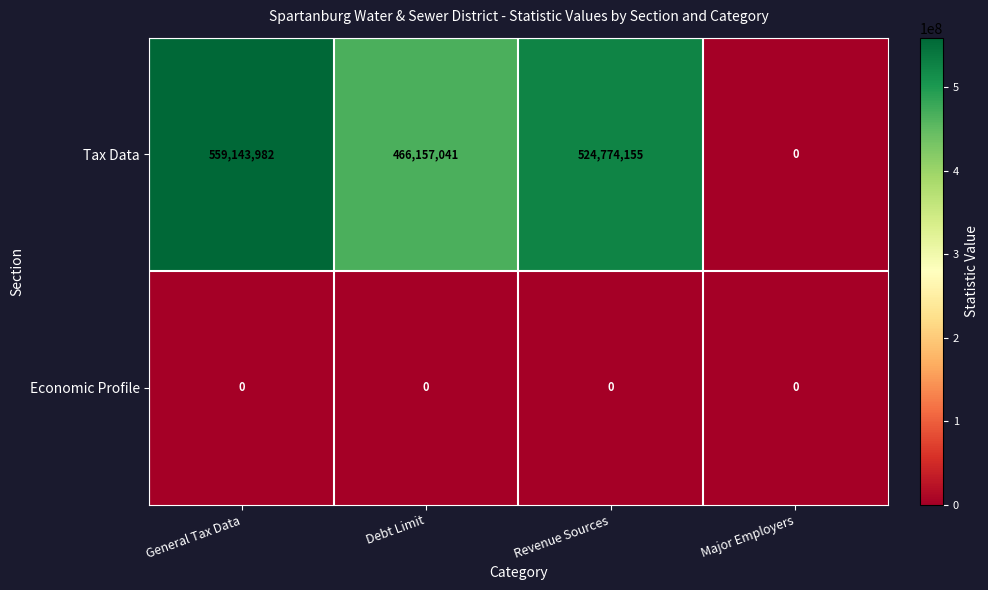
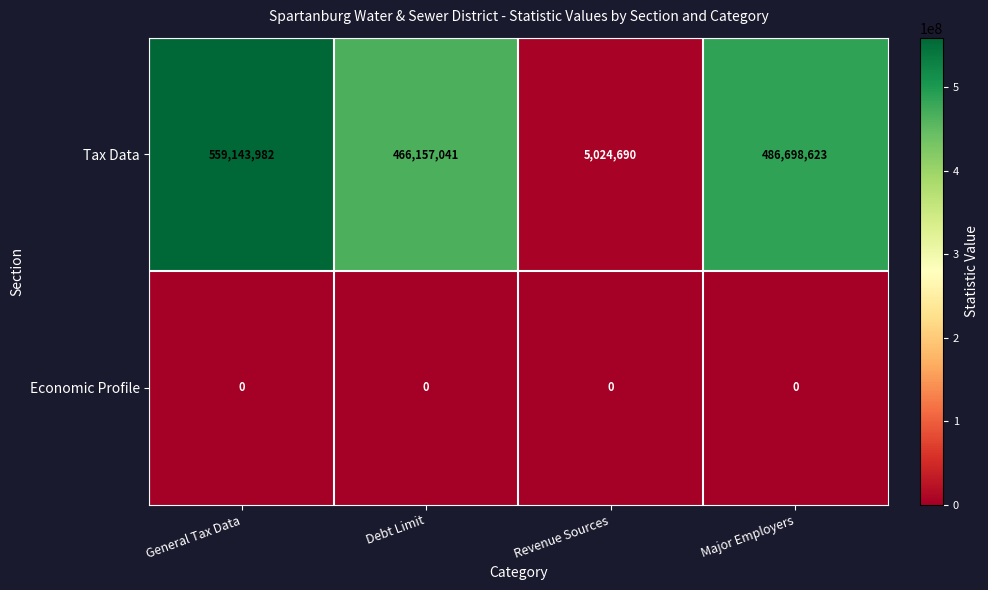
  {
    "Tax Data": {
      "General Tax Data": "559,143,982",
      "Debt Limit": "466,157,041",
-     "Revenue Sources": "524,774,155",
-     "Major Employers": "0"
+     "Revenue Sources": "5,024,690",
+     "Major Employers": "486,698,623"
    },
    "Economic Profile": {
      "General Tax Data": "0",
      "Debt Limit": "0",
      "Revenue Sources": "0",
      "Major Employers": "0"
    }
  }
